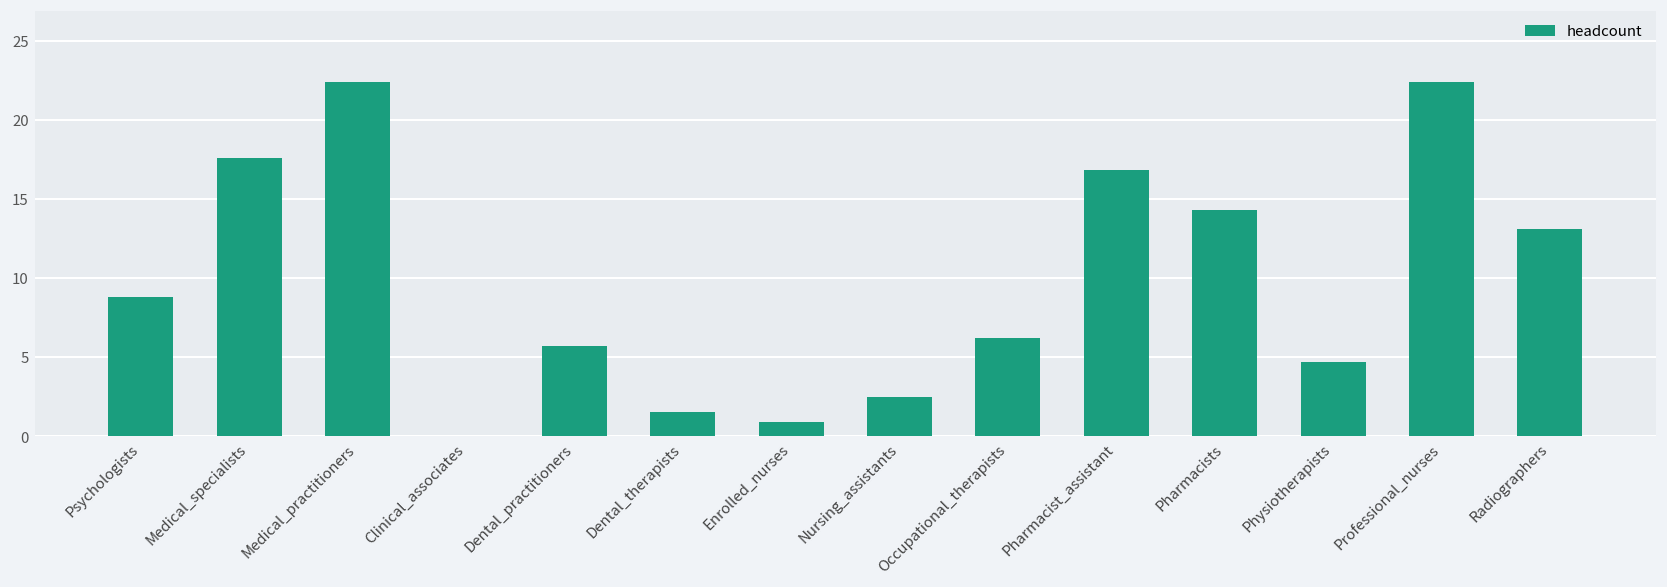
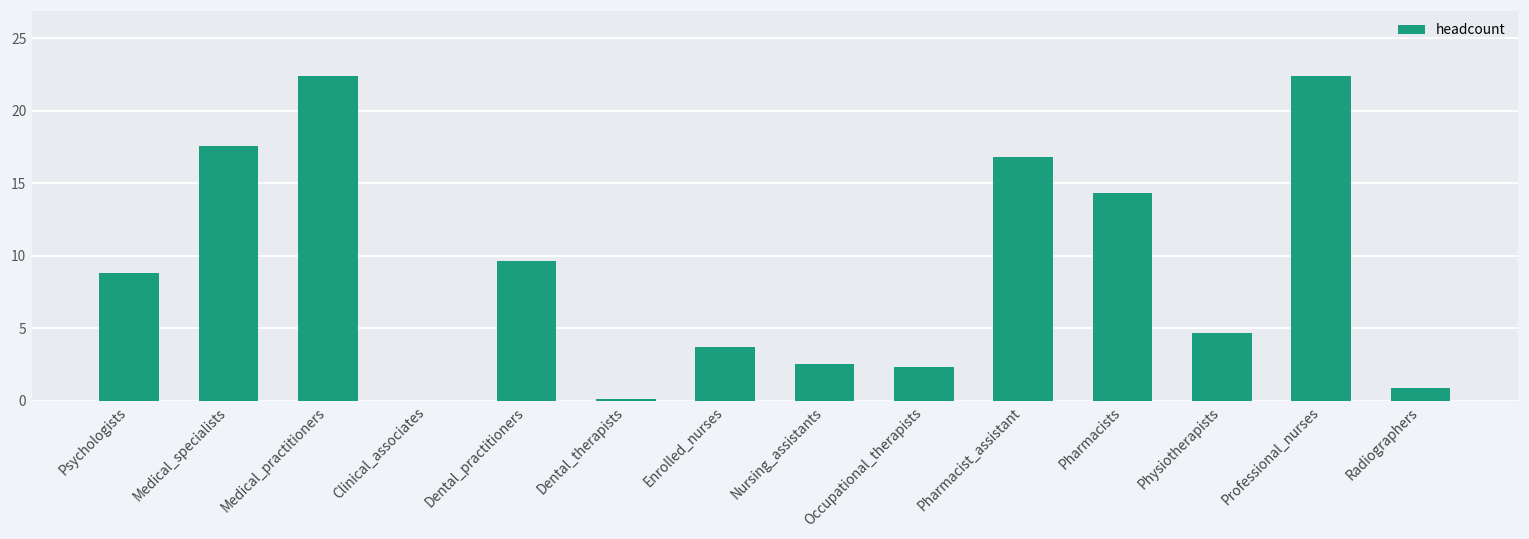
  {
    "Psychologists": 8.8,
    "Medical_specialists": 17.6,
    "Medical_practitioners": 22.4,
    "Clinical_associates": 0.0,
-   "Dental_practitioners": 5.7,
-   "Dental_therapists": 1.5,
-   "Enrolled_nurses": 0.9,
+   "Dental_practitioners": 9.6,
+   "Dental_therapists": 0.1,
+   "Enrolled_nurses": 3.7,
    "Nursing_assistants": 2.5,
-   "Occupational_therapists": 6.2,
+   "Occupational_therapists": 2.3,
    "Pharmacist_assistant": 16.8,
    "Pharmacists": 14.3,
    "Physiotherapists": 4.7,
    "Professional_nurses": 22.4,
-   "Radiographers": 13.1
+   "Radiographers": 0.9
  }
